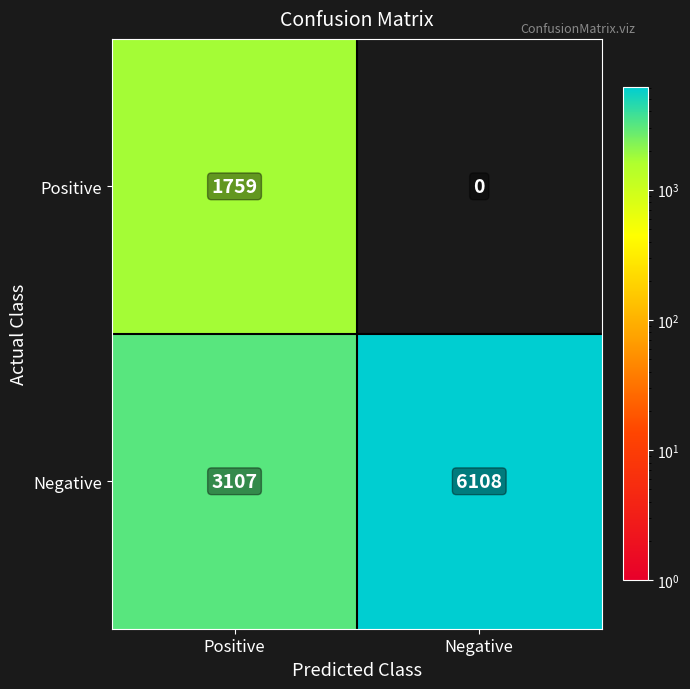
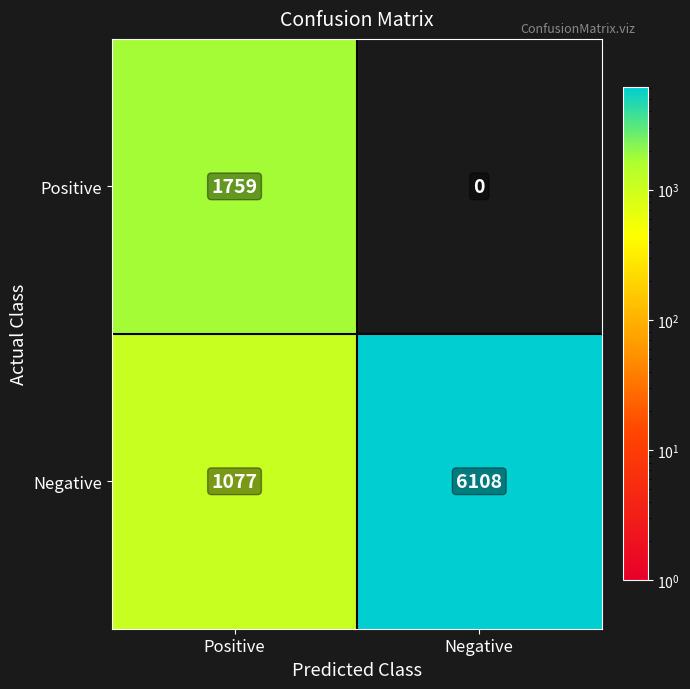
  {
    "Negative": {
-     "Positive": 3107
+     "Positive": 1077
    }
  }
